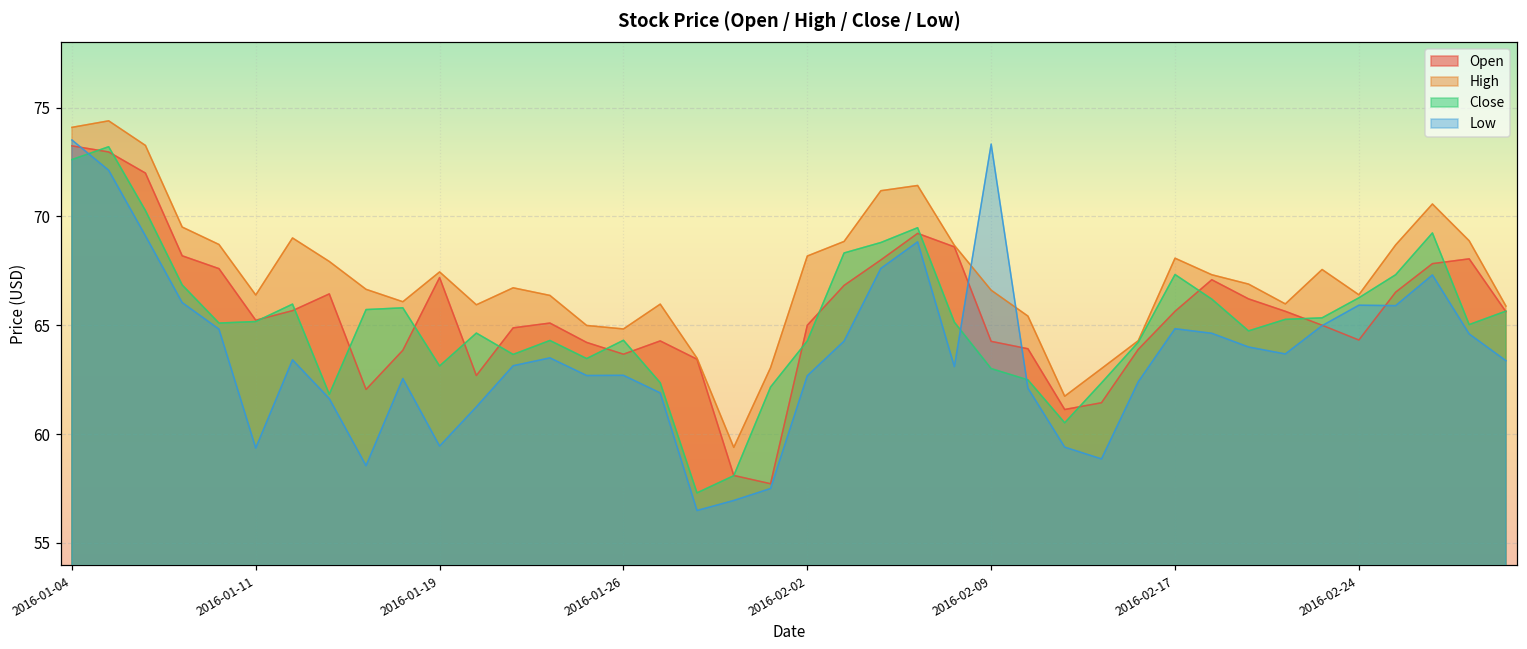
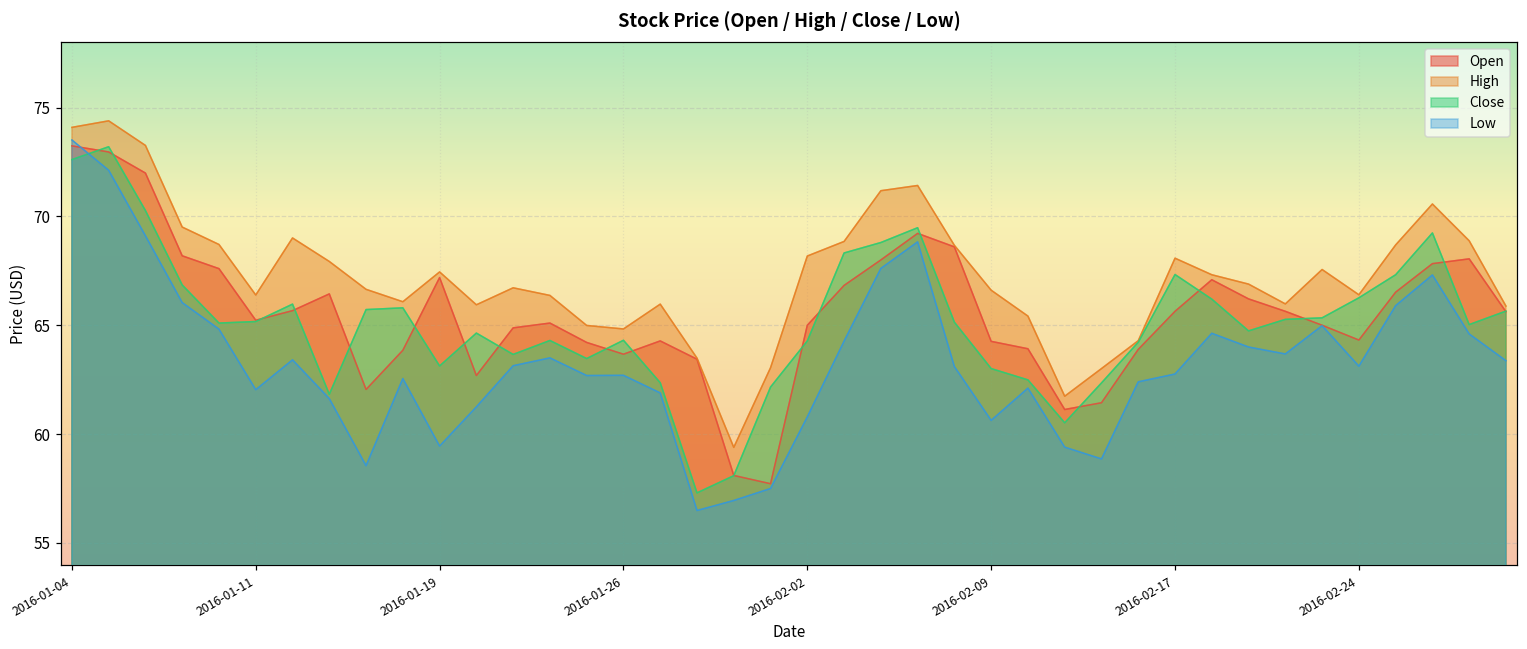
  {
    "Close": {
      "2016-01-04": 72.6,
      "2016-01-19": 63.1,
      "2016-01-26": 64.3,
      "2016-02-02": 64.3,
      "2016-02-09": 63.0,
      "2016-02-17": 67.3,
      "2016-02-24": 66.3
    },
    "Low": {
      "2016-01-04": 73.5,
-     "2016-01-11": 59.4,
+     "2016-01-11": 62.0,
      "2016-01-19": 59.5,
      "2016-01-26": 62.7,
-     "2016-02-02": 62.7,
-     "2016-02-09": 73.3,
-     "2016-02-17": 64.8,
-     "2016-02-24": 65.9
+     "2016-02-02": 60.8,
+     "2016-02-09": 60.6,
+     "2016-02-17": 62.8,
+     "2016-02-24": 63.1
    }
  }
